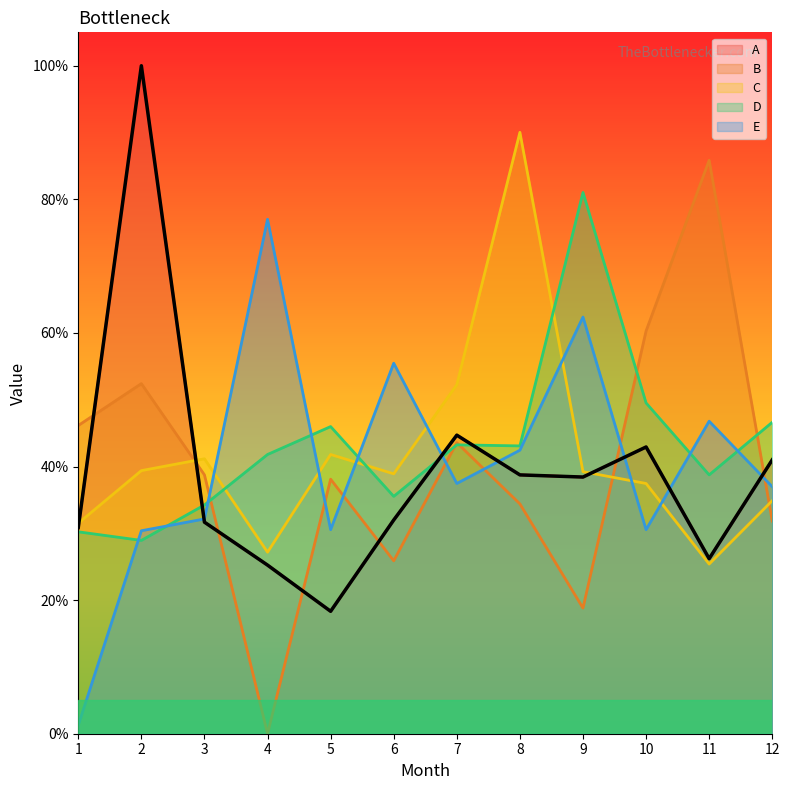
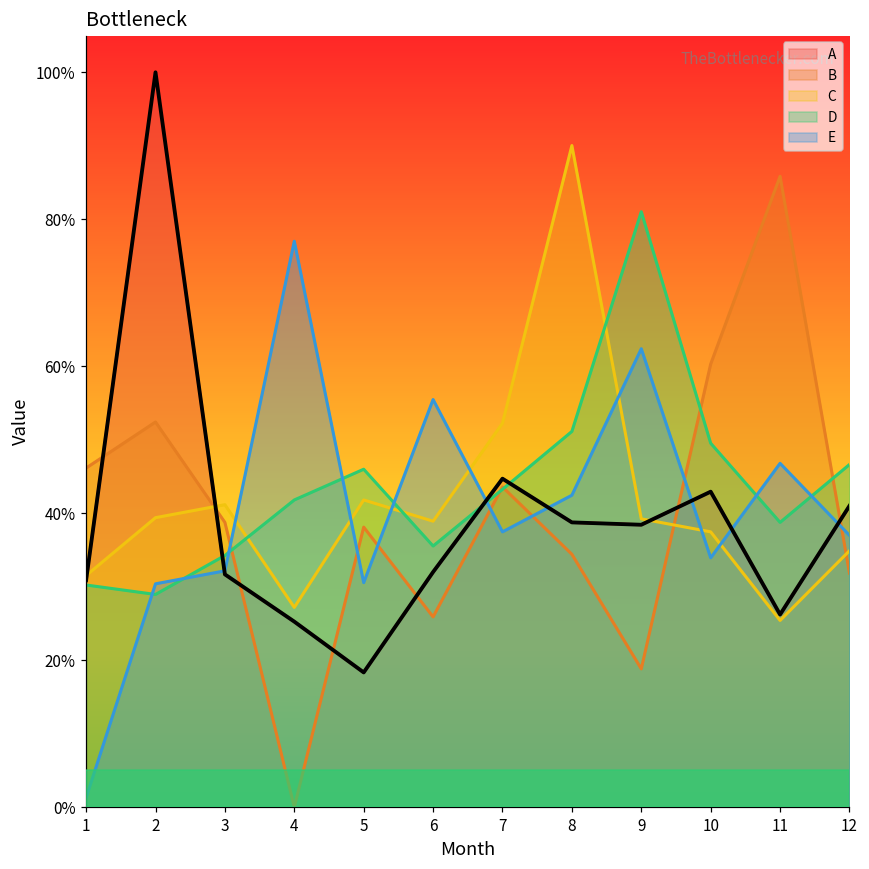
  {
    "D": {
      "1": "30%",
      "2": "29%",
      "3": "34%",
      "4": "42%",
      "5": "46%",
      "6": "36%",
-     "8": "43%",
+     "8": "51%",
      "9": "81%",
      "10": "50%",
      "11": "39%",
      "12": "47%"
    },
    "E": {
      "2": "30%",
      "3": "32%",
      "4": "77%",
      "5": "31%",
      "6": "55%",
      "7": "37%",
      "8": "42%",
      "9": "62%",
-     "10": "31%",
+     "10": "34%",
      "11": "47%",
      "12": "37%"
    }
  }
